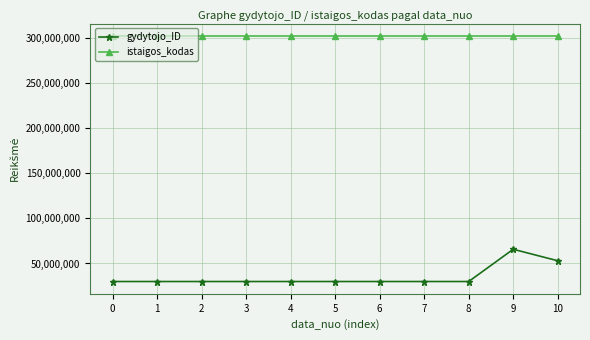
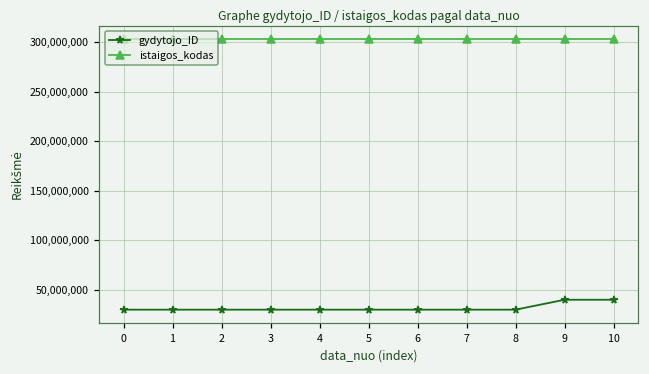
  {
    "gydytojo_ID": {
      "0": "30,000,000",
      "1": "30,000,000",
      "2": "30,000,000",
      "3": "30,000,000",
      "4": "30,000,000",
      "5": "30,000,000",
      "6": "30,000,000",
      "7": "30,000,000",
      "8": "30,000,000",
-     "9": "70,000,000",
-     "10": "50,000,000"
+     "9": "40,000,000",
+     "10": "40,000,000"
    },
    "istaigos_kodas": {
      "2": "300,000,000",
      "3": "300,000,000",
      "4": "300,000,000",
      "5": "300,000,000",
      "6": "300,000,000",
      "7": "300,000,000",
      "8": "300,000,000",
      "9": "300,000,000",
      "10": "300,000,000"
    }
  }
